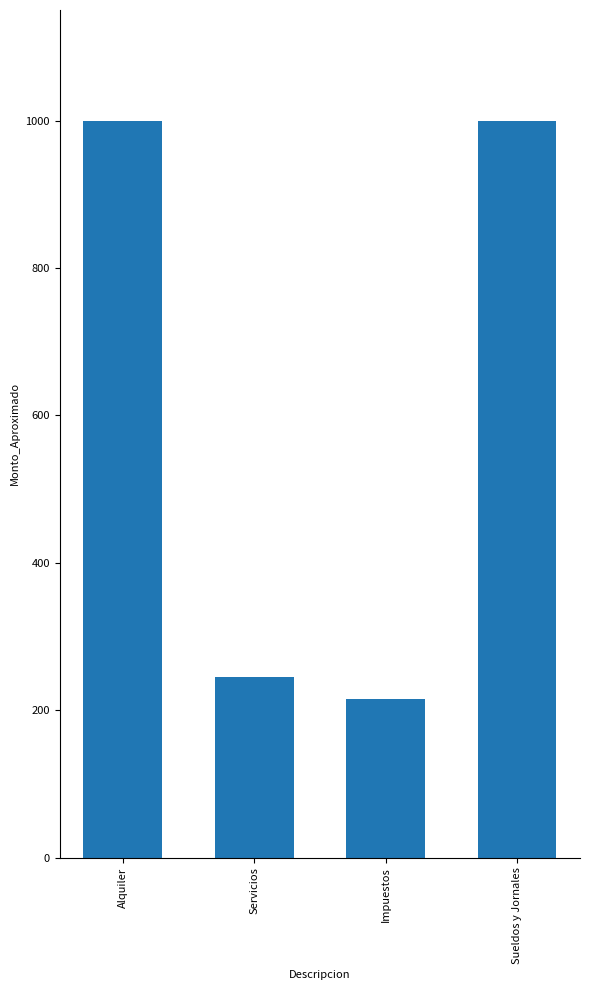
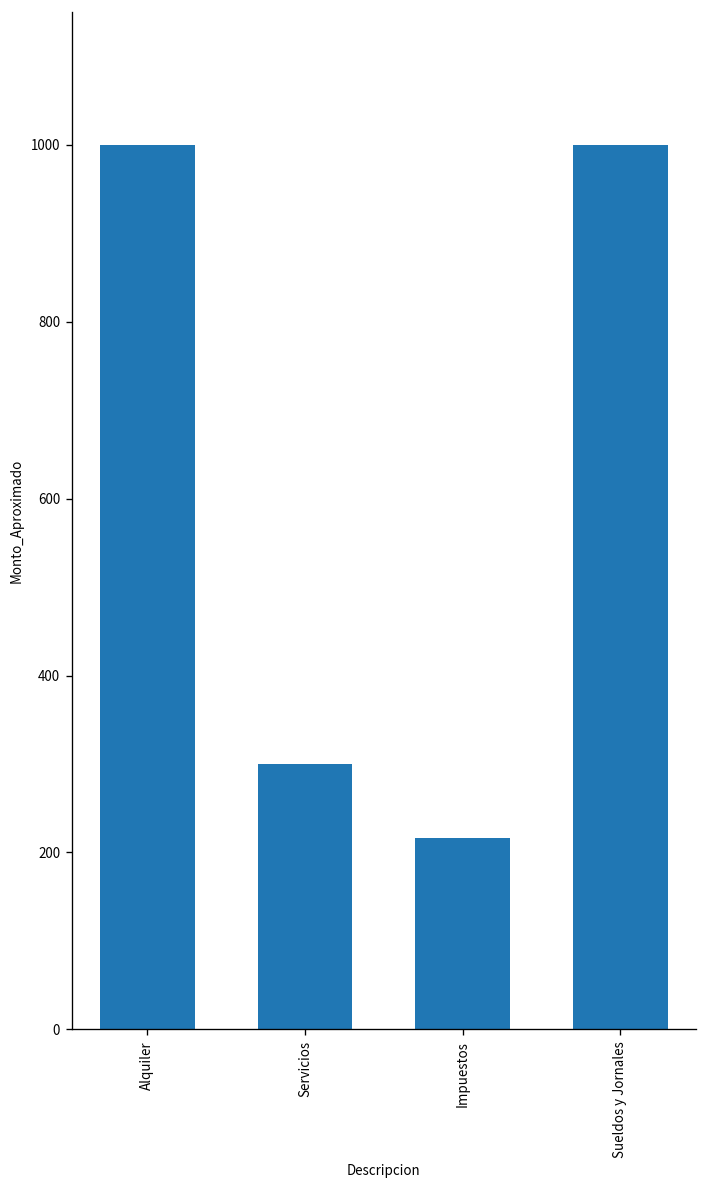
  {
    "Alquiler": 1000,
-   "Servicios": 250,
+   "Servicios": 300,
    "Impuestos": 220,
    "Sueldos y Jornales": 1000
  }
